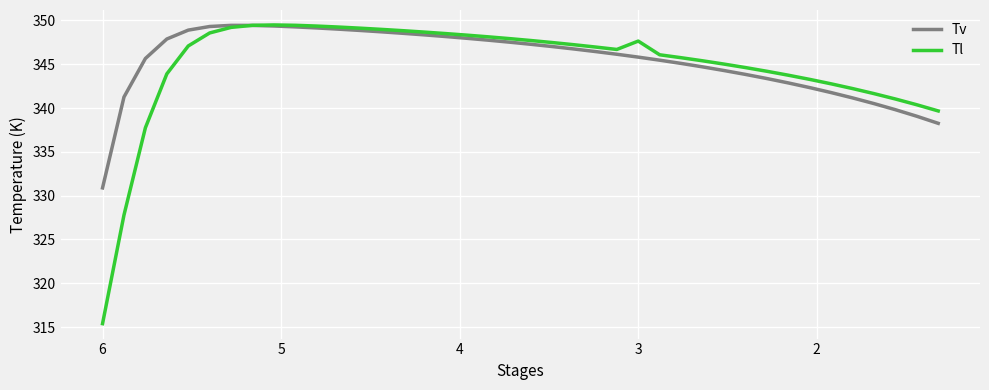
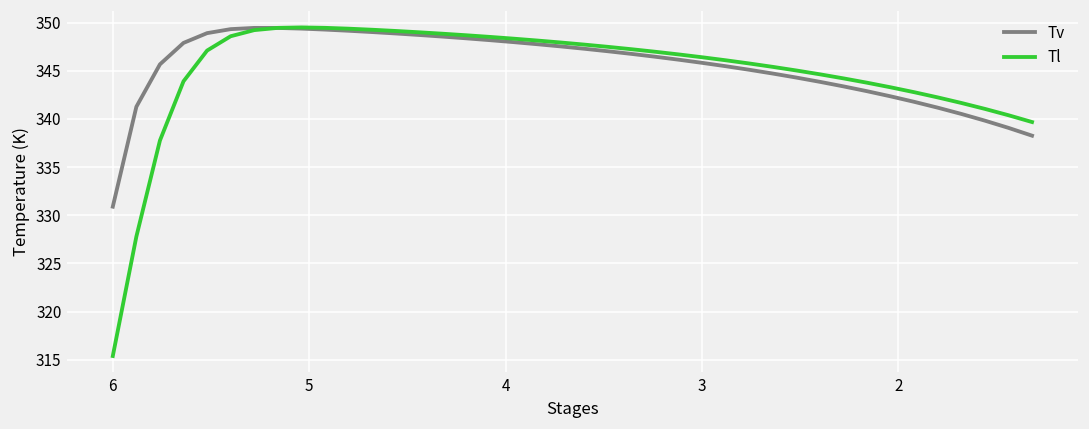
  {
    "Tv": {
      "6": 331,
      "3": 346
    },
    "Tl": {
      "6": 315,
-     "3": 348
+     "3": 346
    }
  }
